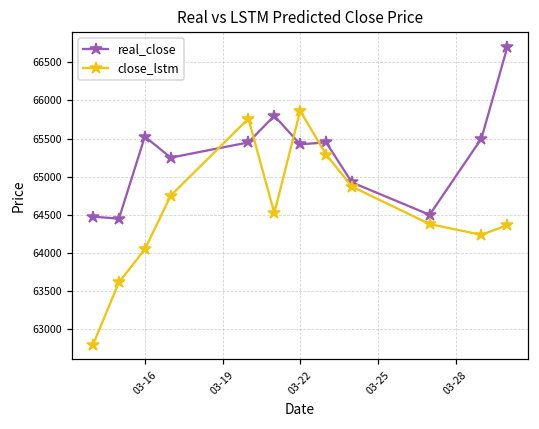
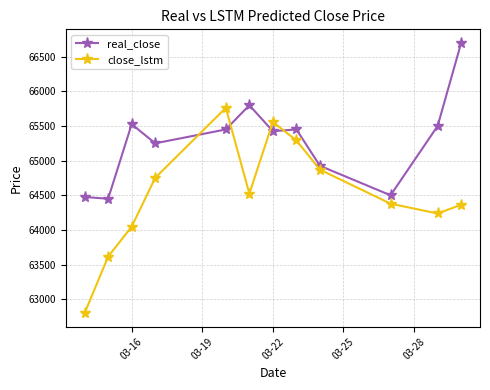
  {
    "real_close": {
      "03-16": 65500,
      "03-22": 65400
    },
    "close_lstm": {
      "03-16": 64000,
-     "03-22": 65900
+     "03-22": 65600
    }
  }
